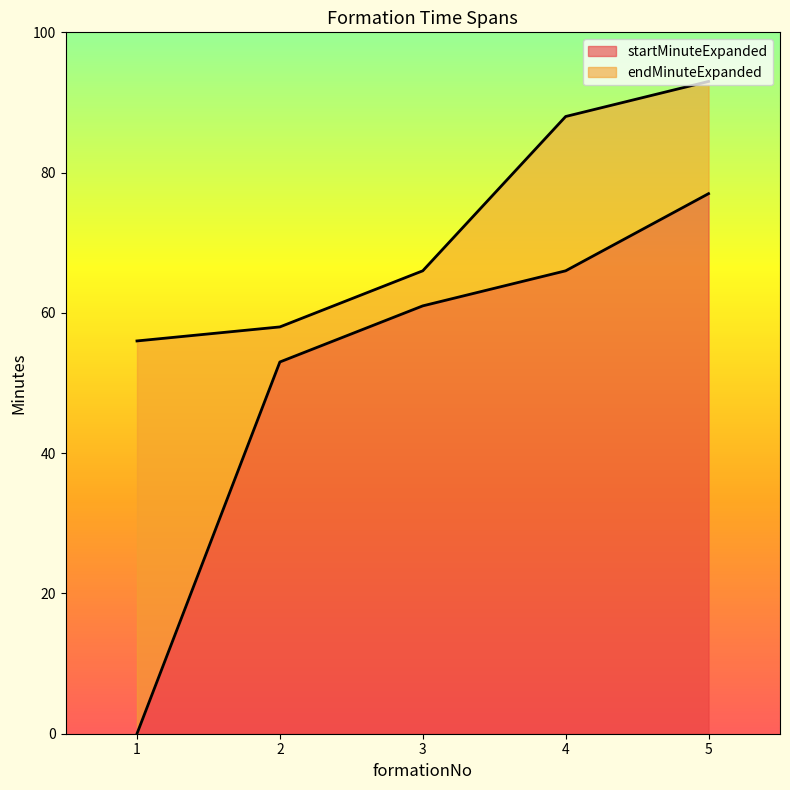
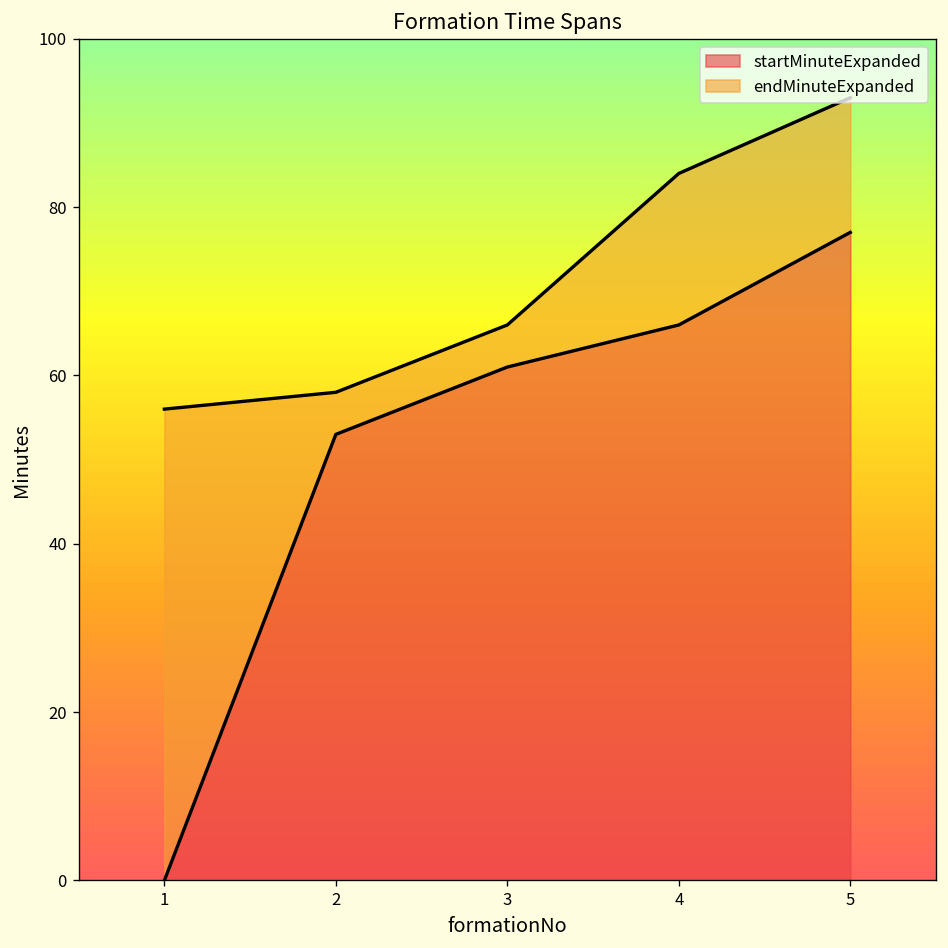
  {
    "startMinuteExpanded": {
      "1": 0,
      "2": 53,
      "3": 61,
      "4": 66,
      "5": 77
    },
    "endMinuteExpanded": {
      "1": 56,
      "2": 58,
      "3": 66,
-     "4": 88
+     "4": 84
    }
  }
